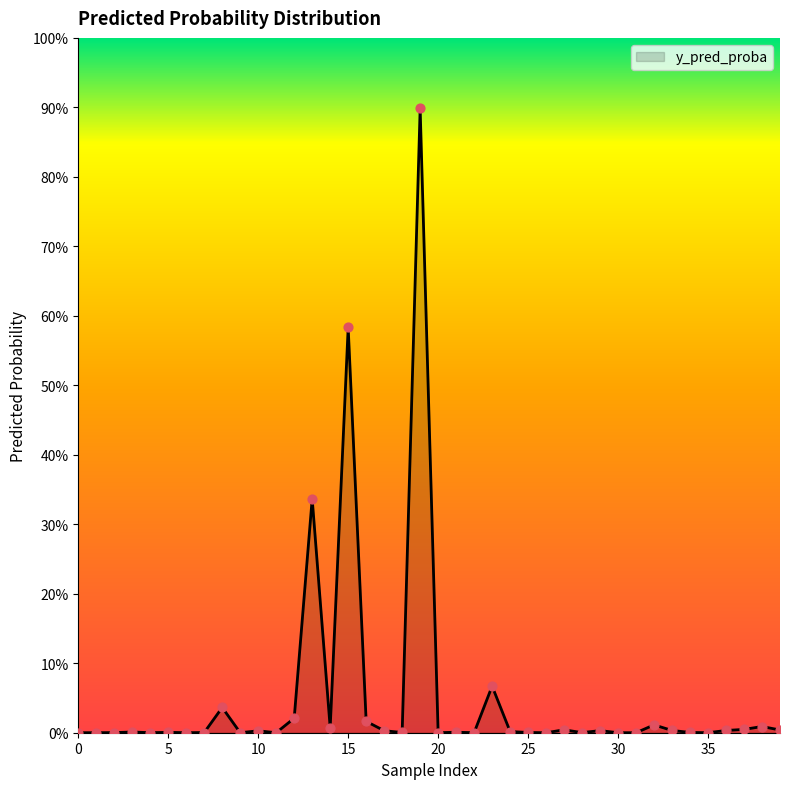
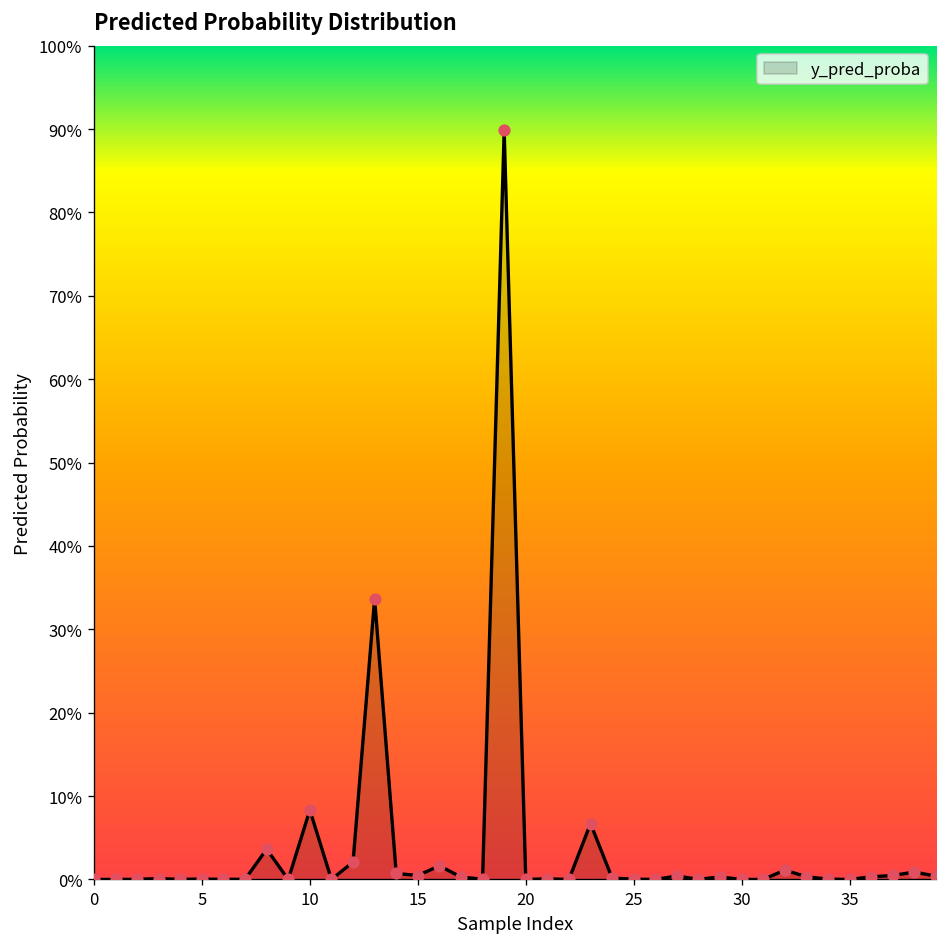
  {
    "0": "0%",
    "5": "0%",
-   "10": "0%",
-   "15": "58%",
+   "10": "8%",
+   "15": "0%",
    "20": "0%",
    "25": "0%",
    "30": "0%",
    "35": "0%"
  }
